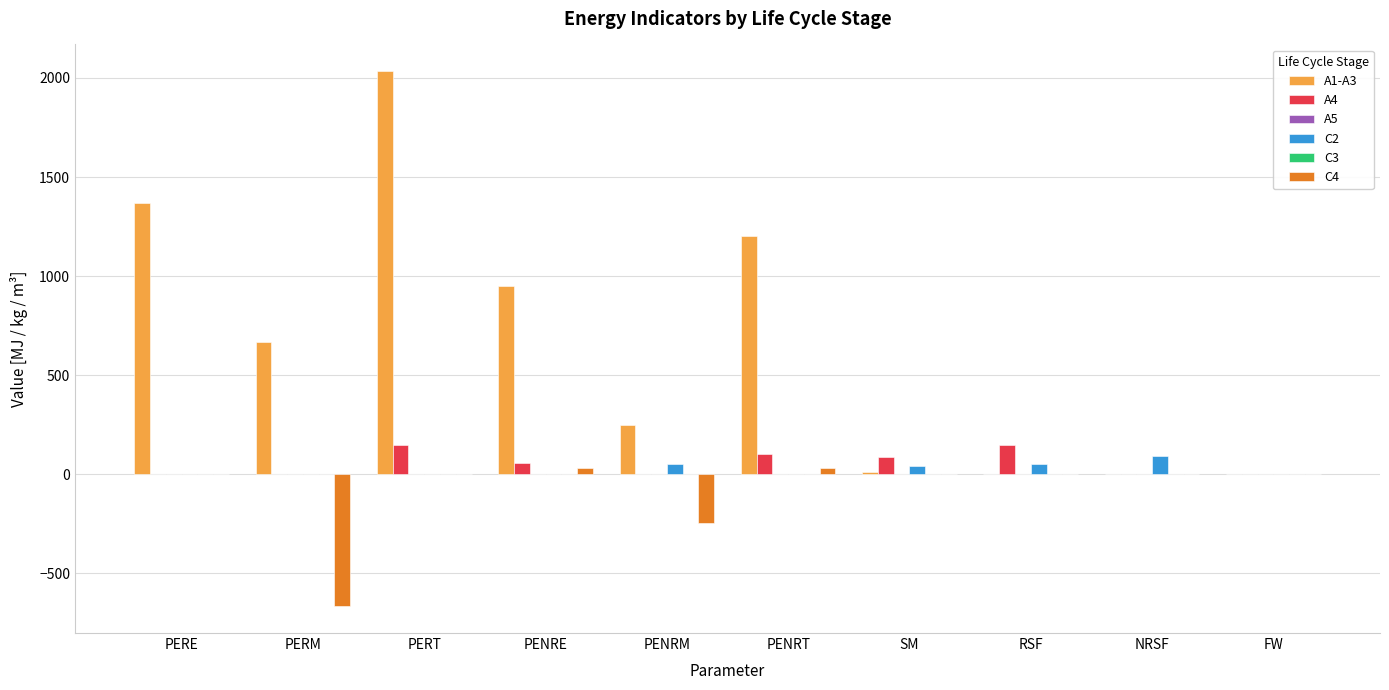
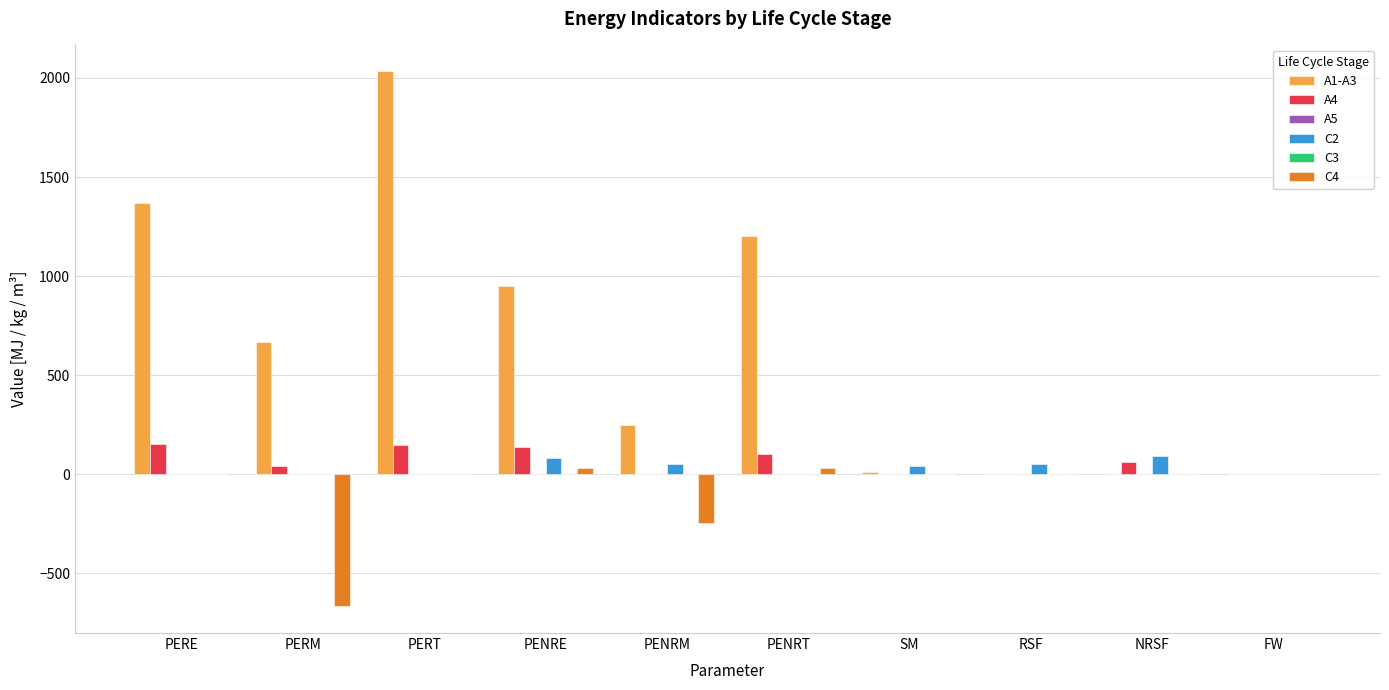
  {
    "A4": {
-     "PERE": 0,
-     "PERM": 0,
+     "PERE": 150,
+     "PERM": 40,
      "PERT": 150,
-     "PENRE": 60,
+     "PENRE": 140,
      "PENRM": 0,
      "PENRT": 100,
-     "SM": 90,
-     "RSF": 150,
-     "NRSF": 0
+     "SM": 0,
+     "RSF": 0,
+     "NRSF": 60
    },
    "A5": {
      "PERE": 0,
      "PERM": 0,
      "PERT": 0,
      "PENRE": 0,
      "PENRM": 0,
      "PENRT": 0,
      "SM": 0,
      "RSF": 0,
      "NRSF": 0,
      "FW": 0
    },
    "C2": {
      "PERM": 0,
-     "PENRE": 0,
+     "PENRE": 80,
      "PENRM": 50,
      "SM": 40,
      "RSF": 50,
      "NRSF": 90,
      "FW": 0
    },
    "C3": {
      "PERE": 0,
      "PERM": 0,
      "PERT": 0,
      "PENRE": 0,
      "PENRM": 0,
      "PENRT": 0,
      "SM": 0,
      "RSF": 0,
      "NRSF": 0,
      "FW": 0
    }
  }
